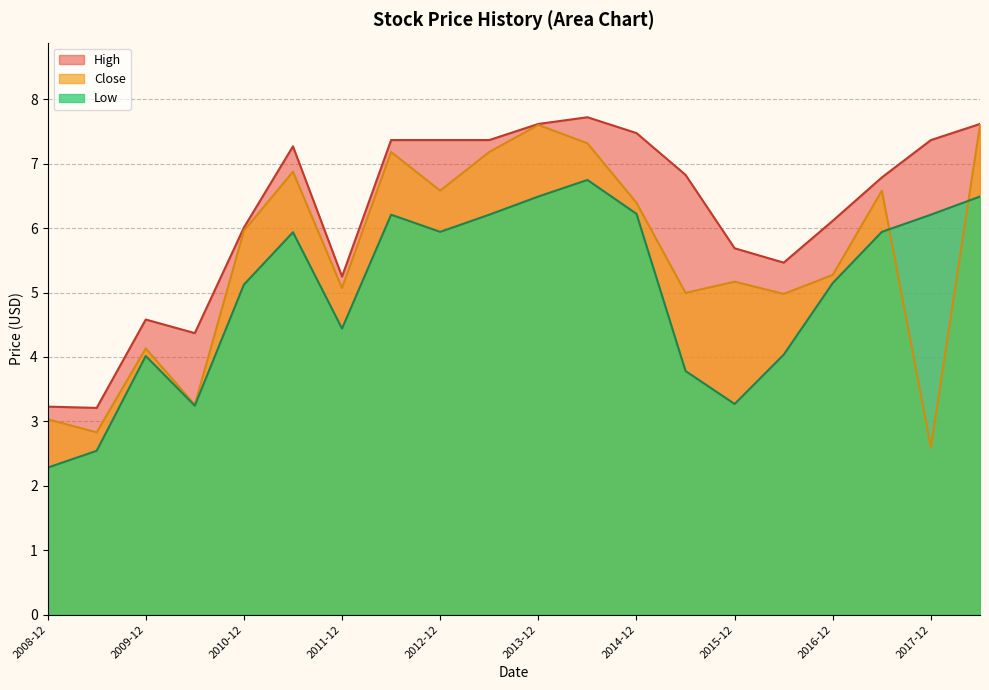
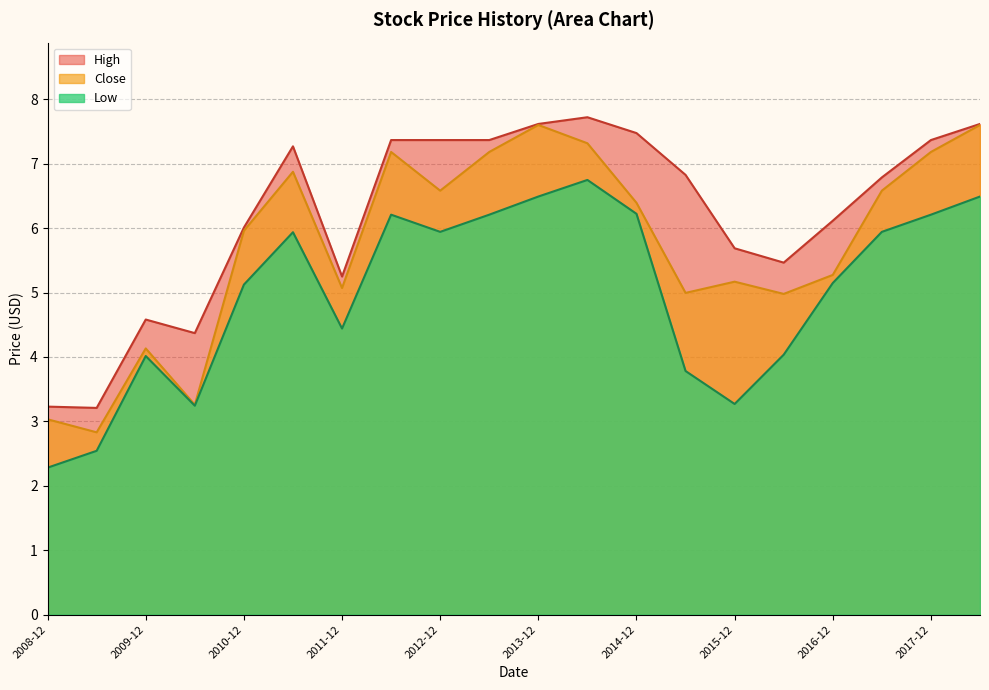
  {
    "High": {
      "2008-12": 3.2,
      "2009-12": 4.6,
      "2010-12": 6.0,
      "2011-12": 5.2,
      "2012-12": 7.4,
      "2014-12": 7.5,
      "2015-12": 5.7,
      "2016-12": 6.1,
      "2017-12": 7.4
    },
    "Close": {
      "2008-12": 3.0,
      "2009-12": 4.1,
      "2010-12": 6.0,
      "2011-12": 5.1,
      "2012-12": 6.6,
      "2014-12": 6.4,
      "2015-12": 5.2,
      "2016-12": 5.3,
-     "2017-12": 2.6
+     "2017-12": 7.2
    },
    "Low": {
      "2008-12": 2.3,
      "2009-12": 4.0,
      "2010-12": 5.1,
      "2011-12": 4.4,
      "2012-12": 5.9,
      "2013-12": 6.5,
      "2014-12": 6.2,
      "2015-12": 3.3,
      "2016-12": 5.1,
      "2017-12": 6.2
    }
  }
